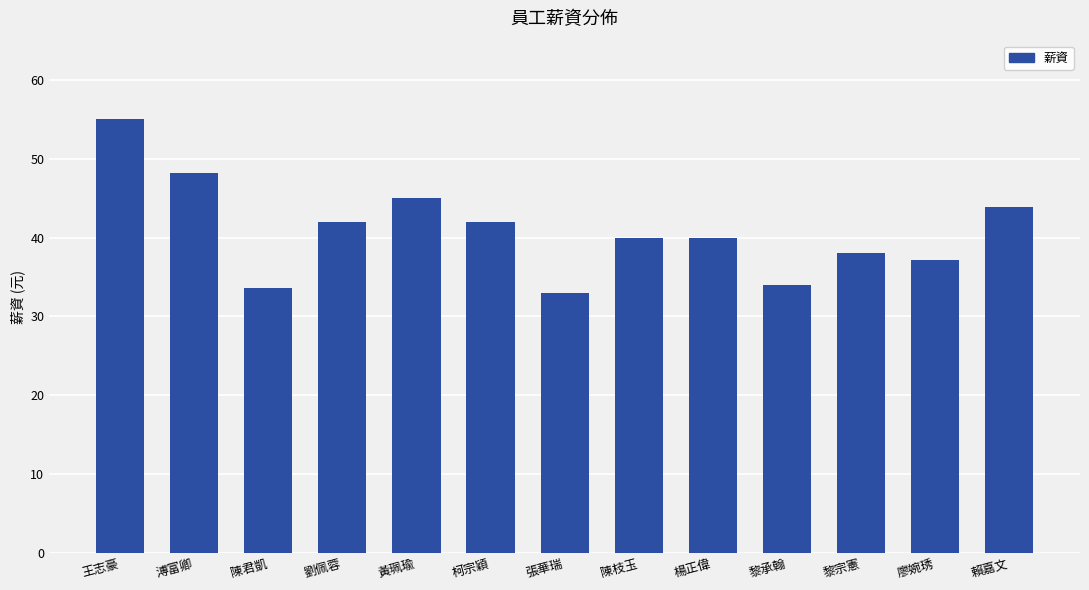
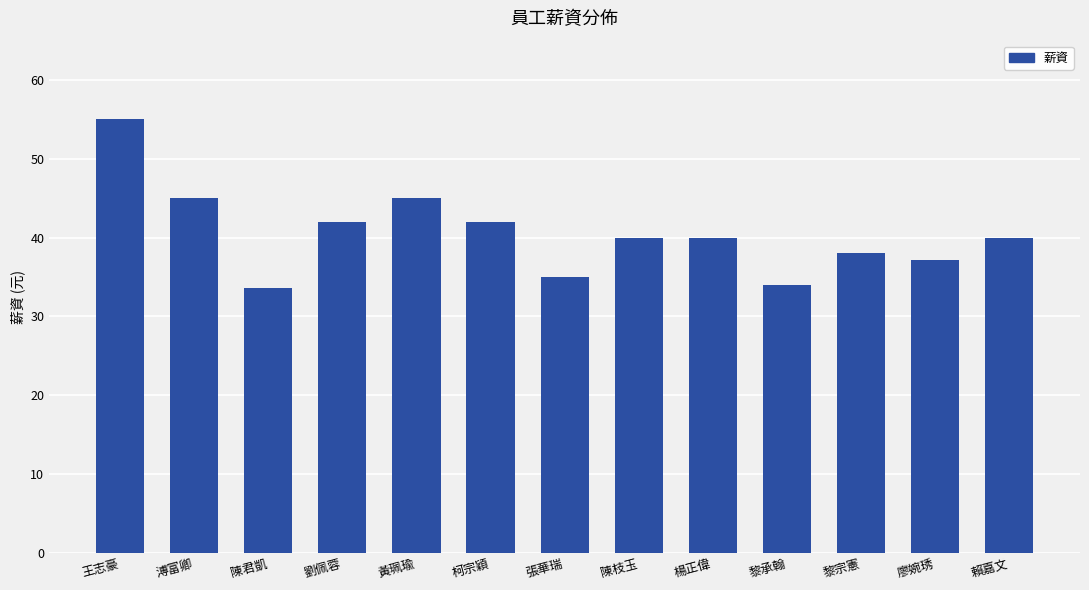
  {
    "王志豪": 55,
-   "溥富卿": 48,
+   "溥富卿": 45,
    "陳君凱": 34,
    "劉佩蓉": 42,
    "黃珮瑜": 45,
    "柯宗穎": 42,
-   "張華瑞": 33,
+   "張華瑞": 35,
    "陳枝玉": 40,
    "楊正偉": 40,
    "黎承翰": 34,
    "黎宗憲": 38,
    "廖婉琇": 37,
-   "賴嘉文": 44
+   "賴嘉文": 40
  }
